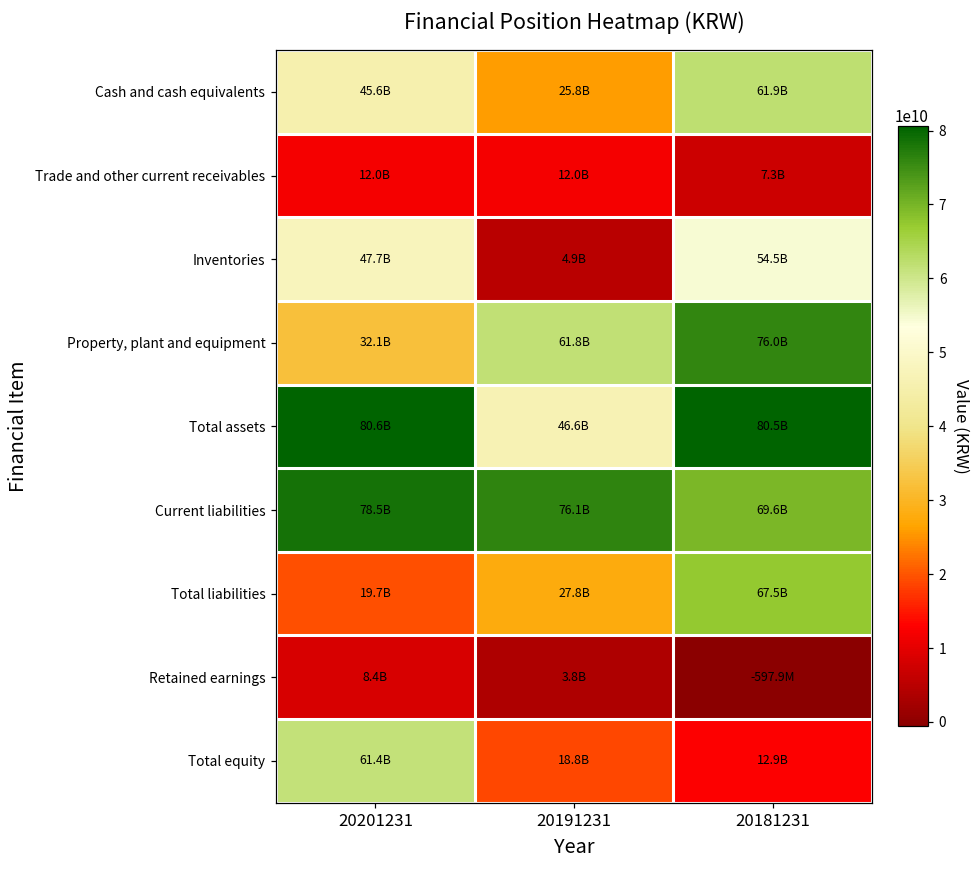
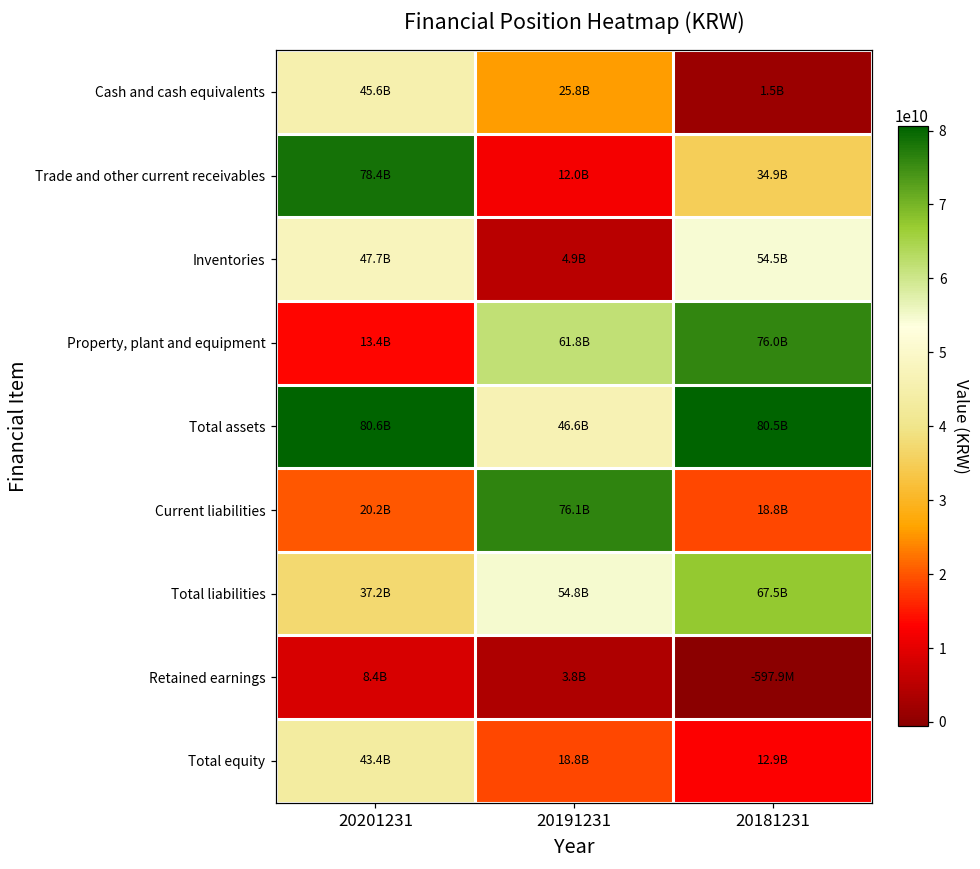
  {
    "Cash and cash equivalents": {
      "20201231": "45.6B",
      "20191231": "25.8B",
-     "20181231": "61.9B"
+     "20181231": "1.5B"
    },
    "Trade and other current receivables": {
-     "20201231": "12.0B",
+     "20201231": "78.4B",
      "20191231": "12.0B",
-     "20181231": "7.3B"
+     "20181231": "34.9B"
    },
    "Inventories": {
      "20201231": "47.7B",
      "20191231": "4.9B",
      "20181231": "54.5B"
    },
    "Property, plant and equipment": {
-     "20201231": "32.1B",
+     "20201231": "13.4B",
      "20191231": "61.8B",
      "20181231": "76.0B"
    },
    "Total assets": {
      "20201231": "80.6B",
      "20191231": "46.6B",
      "20181231": "80.5B"
    },
    "Current liabilities": {
-     "20201231": "78.5B",
+     "20201231": "20.2B",
      "20191231": "76.1B",
-     "20181231": "69.6B"
+     "20181231": "18.8B"
    },
    "Total liabilities": {
-     "20201231": "19.7B",
-     "20191231": "27.8B",
+     "20201231": "37.2B",
+     "20191231": "54.8B",
      "20181231": "67.5B"
    },
    "Retained earnings": {
      "20201231": "8.4B",
      "20191231": "3.8B",
      "20181231": "-597.9M"
    },
    "Total equity": {
-     "20201231": "61.4B",
+     "20201231": "43.4B",
      "20191231": "18.8B",
      "20181231": "12.9B"
    }
  }
